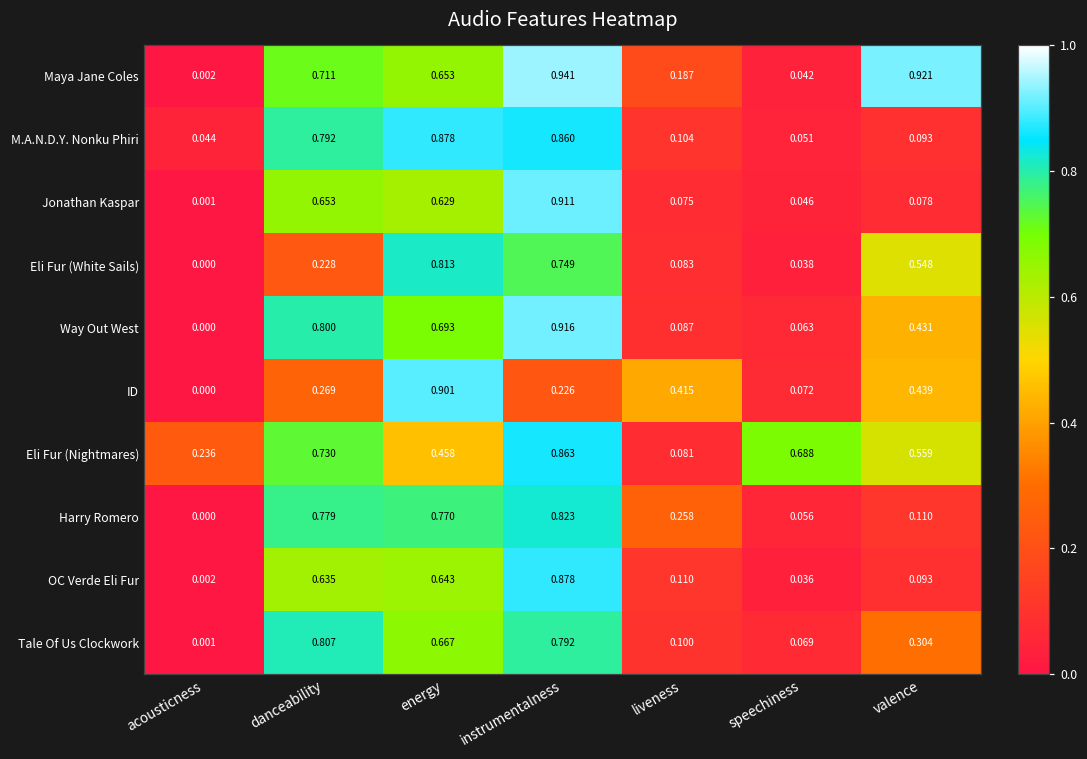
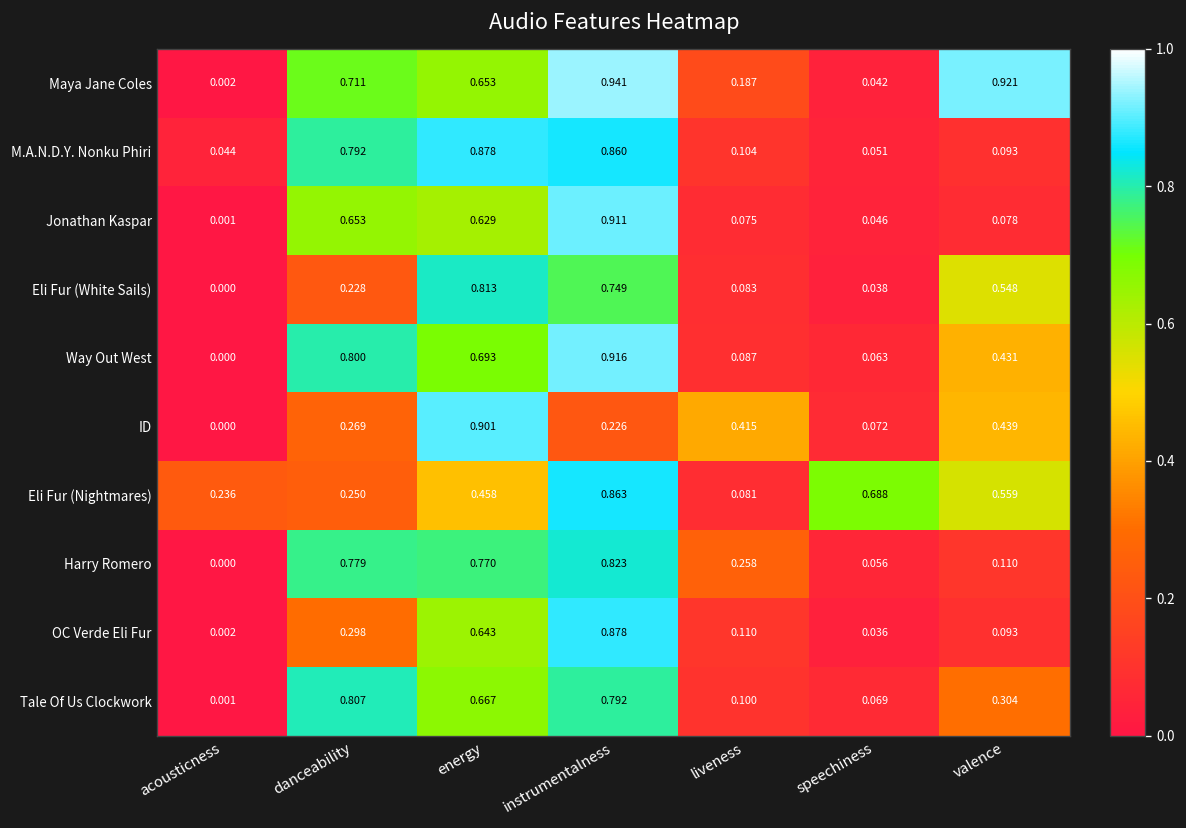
  {
    "Maya Jane Coles": {
      "acousticness": 0.002,
      "danceability": 0.711,
      "energy": 0.653,
      "instrumentalness": 0.941,
      "liveness": 0.187,
      "speechiness": 0.042,
      "valence": 0.921
    },
    "M.A.N.D.Y. Nonku Phiri": {
      "acousticness": 0.044,
      "danceability": 0.792,
      "energy": 0.878,
      "instrumentalness": 0.860,
      "liveness": 0.104,
      "speechiness": 0.051,
      "valence": 0.093
    },
    "Jonathan Kaspar": {
      "acousticness": 0.001,
      "danceability": 0.653,
      "energy": 0.629,
      "instrumentalness": 0.911,
      "liveness": 0.075,
      "speechiness": 0.046,
      "valence": 0.078
    },
    "Eli Fur (White Sails)": {
      "acousticness": 0.000,
      "danceability": 0.228,
      "energy": 0.813,
      "instrumentalness": 0.749,
      "liveness": 0.083,
      "speechiness": 0.038,
      "valence": 0.548
    },
    "Way Out West": {
      "acousticness": 0.000,
      "danceability": 0.800,
      "energy": 0.693,
      "instrumentalness": 0.916,
      "liveness": 0.087,
      "speechiness": 0.063,
      "valence": 0.431
    },
    "ID": {
      "acousticness": 0.000,
      "danceability": 0.269,
      "energy": 0.901,
      "instrumentalness": 0.226,
      "liveness": 0.415,
      "speechiness": 0.072,
      "valence": 0.439
    },
    "Eli Fur (Nightmares)": {
      "acousticness": 0.236,
-     "danceability": 0.730,
+     "danceability": 0.250,
      "energy": 0.458,
      "instrumentalness": 0.863,
      "liveness": 0.081,
      "speechiness": 0.688,
      "valence": 0.559
    },
    "Harry Romero": {
      "acousticness": 0.000,
      "danceability": 0.779,
      "energy": 0.770,
      "instrumentalness": 0.823,
      "liveness": 0.258,
      "speechiness": 0.056,
      "valence": 0.110
    },
    "OC Verde Eli Fur": {
      "acousticness": 0.002,
-     "danceability": 0.635,
+     "danceability": 0.298,
      "energy": 0.643,
      "instrumentalness": 0.878,
      "liveness": 0.110,
      "speechiness": 0.036,
      "valence": 0.093
    },
    "Tale Of Us Clockwork": {
      "acousticness": 0.001,
      "danceability": 0.807,
      "energy": 0.667,
      "instrumentalness": 0.792,
      "liveness": 0.100,
      "speechiness": 0.069,
      "valence": 0.304
    }
  }
